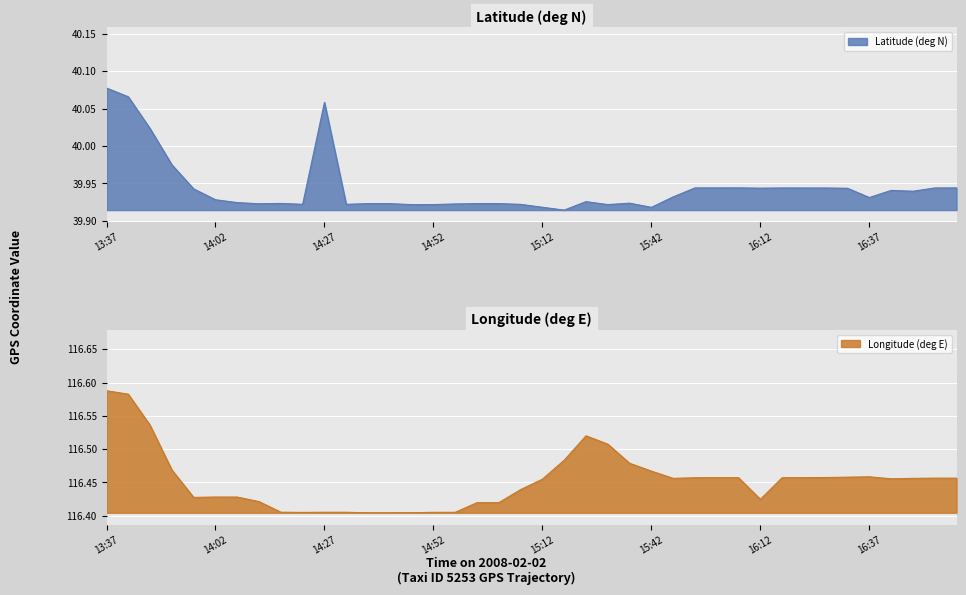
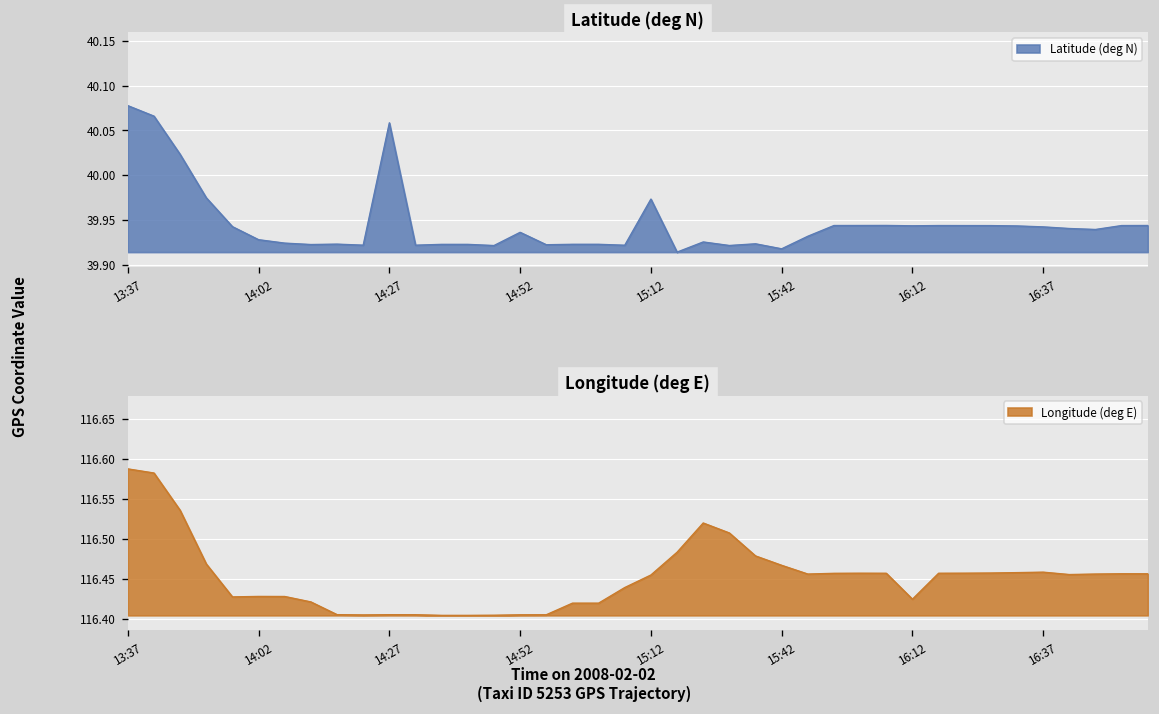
  {
    "Latitude (deg N)": {
      "13:37": 40.08,
      "14:02": 39.93,
      "14:27": 40.06,
-     "14:52": 39.92,
-     "15:12": 39.92,
+     "14:52": 39.94,
+     "15:12": 39.97,
      "15:42": 39.92,
      "16:12": 39.94,
-     "16:37": 39.93
+     "16:37": 39.94
    },
    "Longitude (deg E)": {
      "13:37": 116.59,
      "14:02": 116.43,
      "14:27": 116.41,
      "14:52": 116.40,
      "15:12": 116.45,
      "15:42": 116.47,
      "16:12": 116.42,
      "16:37": 116.46
    }
  }
